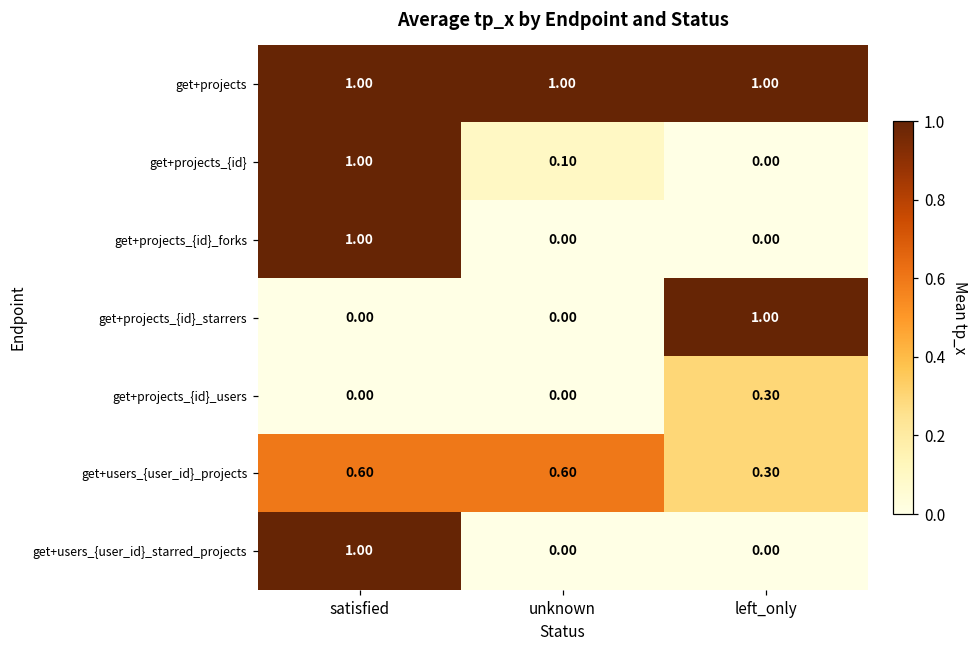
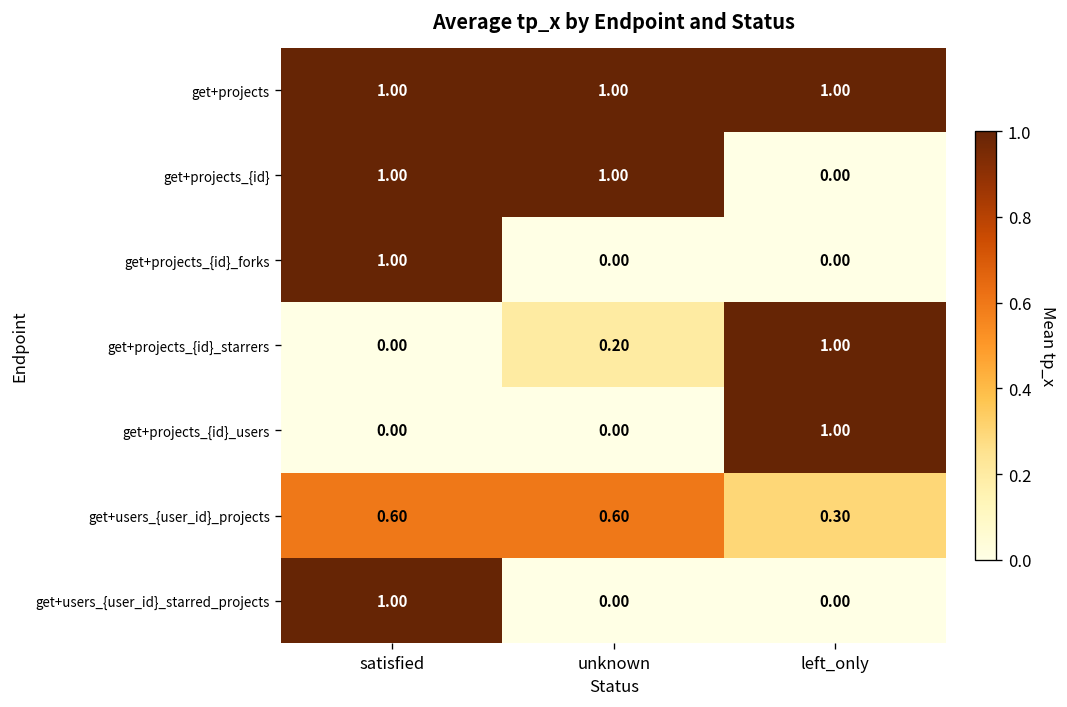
  {
    "get+projects": {
      "satisfied": 1.00,
      "unknown": 1.00,
      "left_only": 1.00
    },
    "get+projects_{id}": {
      "satisfied": 1.00,
-     "unknown": 0.10,
+     "unknown": 1.00,
      "left_only": 0.00
    },
    "get+projects_{id}_forks": {
      "satisfied": 1.00,
      "unknown": 0.00,
      "left_only": 0.00
    },
    "get+projects_{id}_starrers": {
      "satisfied": 0.00,
-     "unknown": 0.00,
+     "unknown": 0.20,
      "left_only": 1.00
    },
    "get+projects_{id}_users": {
      "satisfied": 0.00,
      "unknown": 0.00,
-     "left_only": 0.30
+     "left_only": 1.00
    },
    "get+users_{user_id}_projects": {
      "satisfied": 0.60,
      "unknown": 0.60,
      "left_only": 0.30
    },
    "get+users_{user_id}_starred_projects": {
      "satisfied": 1.00,
      "unknown": 0.00,
      "left_only": 0.00
    }
  }
